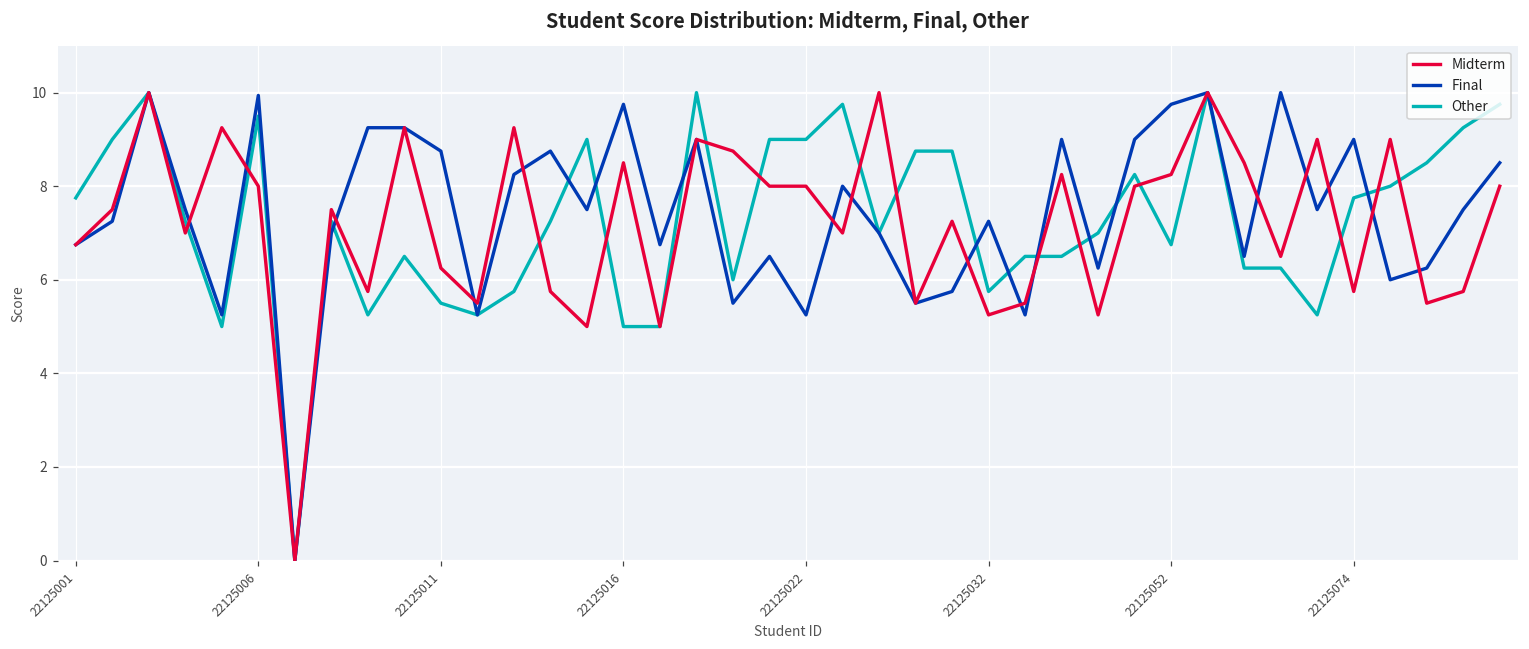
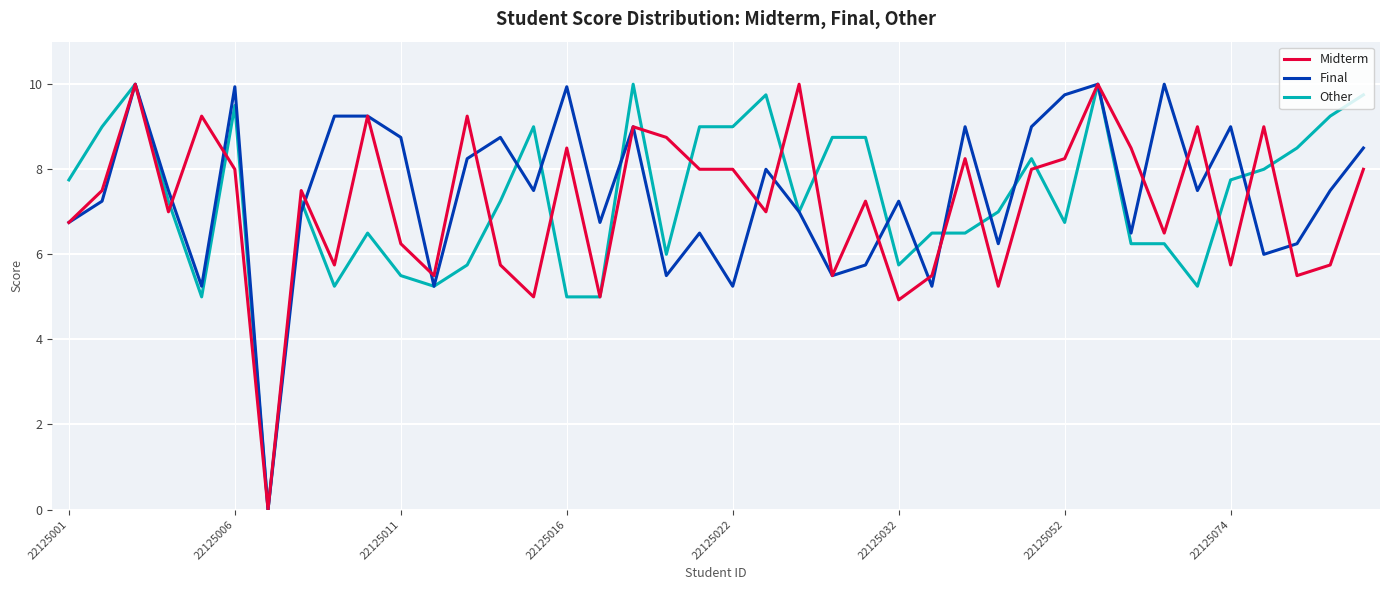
  {
    "Midterm": {
      "22125006": 8.0,
      "22125011": 6.3,
      "22125016": 8.5,
      "22125022": 8.0,
-     "22125032": 5.3,
+     "22125032": 4.9,
      "22125052": 8.3,
      "22125074": 5.8
    },
    "Final": {
      "22125006": 9.9,
      "22125011": 8.8,
-     "22125016": 9.8,
+     "22125016": 9.9,
      "22125022": 5.3,
      "22125032": 7.3,
      "22125052": 9.8,
      "22125074": 9.0
    },
    "Other": {
      "22125001": 7.8,
      "22125006": 9.5,
      "22125011": 5.5,
      "22125016": 5.0,
      "22125022": 9.0,
      "22125032": 5.8,
      "22125052": 6.8,
      "22125074": 7.8
    }
  }
